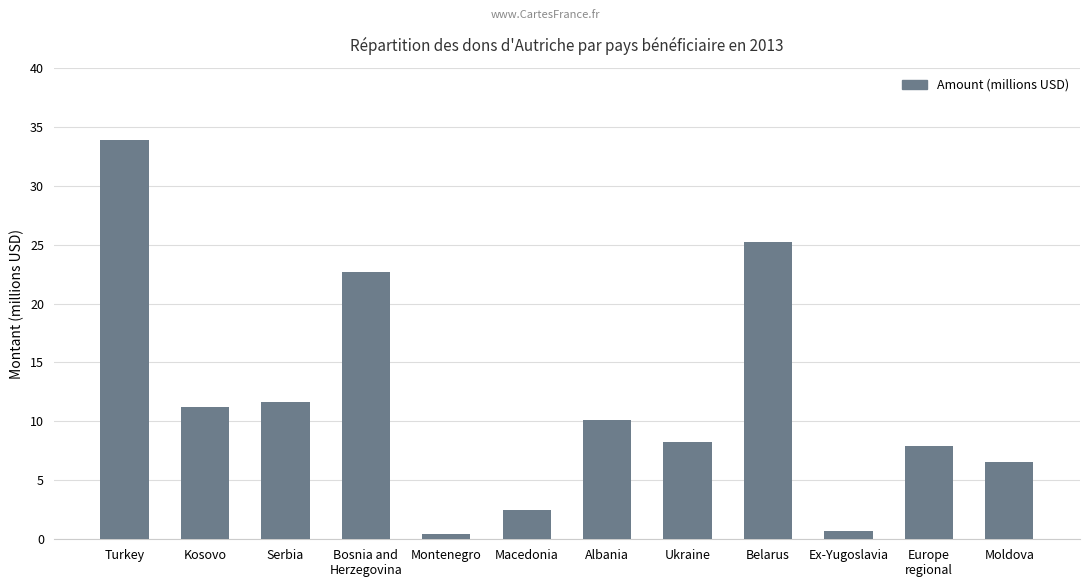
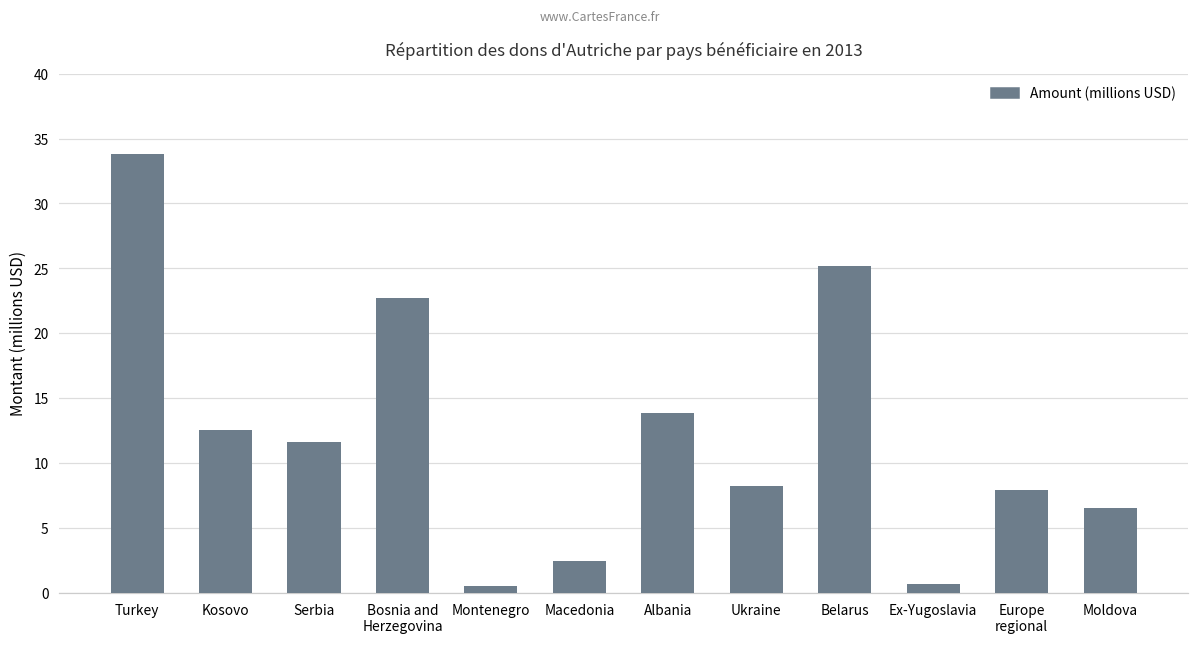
  {
    "Turkey": 33.9,
-   "Kosovo": 11.2,
+   "Kosovo": 12.5,
    "Serbia": 11.6,
    "Bosnia and Herzegovina": 22.7,
    "Montenegro": 0.5,
    "Macedonia": 2.5,
-   "Albania": 10.1,
+   "Albania": 13.8,
    "Ukraine": 8.2,
    "Belarus": 25.2,
    "Ex-Yugoslavia": 0.7,
    "Europe regional": 7.9,
    "Moldova": 6.5
  }
